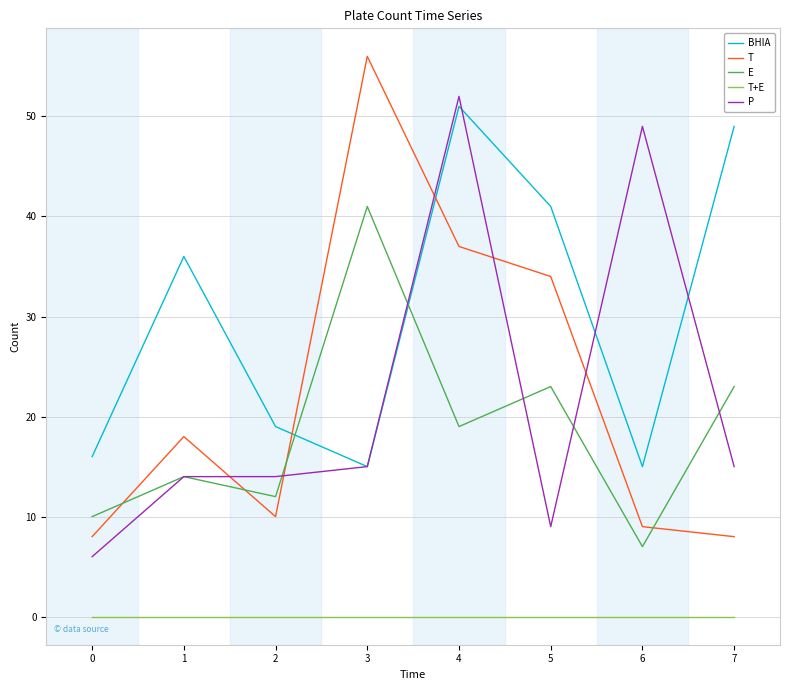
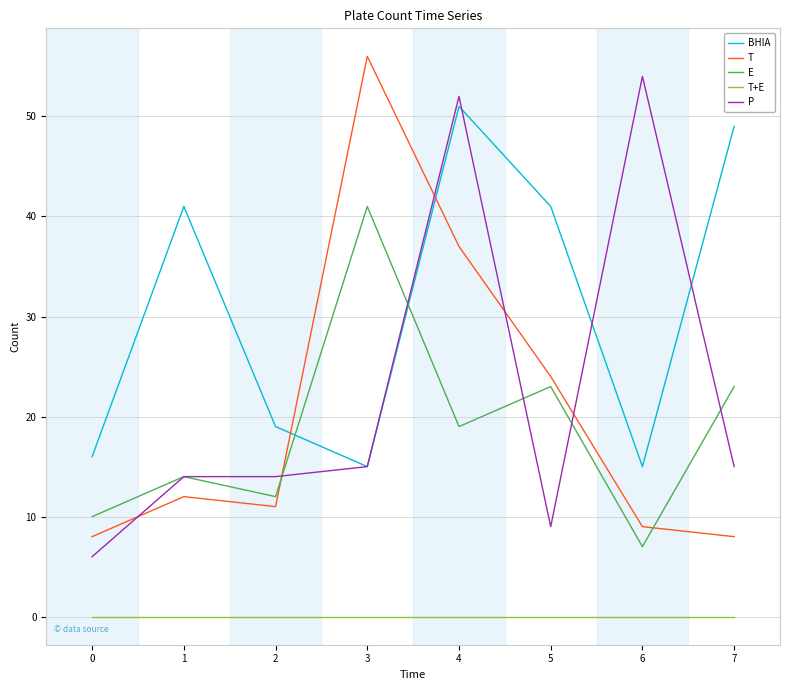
  {
    "BHIA": {
      "0": 16,
-     "1": 36,
+     "1": 41,
      "2": 19,
      "4": 51,
      "5": 41,
      "6": 15,
      "7": 49
    },
    "T": {
      "0": 8,
-     "1": 18,
-     "2": 10,
+     "1": 12,
+     "2": 11,
      "3": 56,
      "4": 37,
-     "5": 34,
+     "5": 24,
      "6": 9,
      "7": 8
    },
    "E": {
      "0": 10,
      "2": 12,
      "3": 41,
      "4": 19,
      "5": 23,
      "6": 7,
      "7": 23
    },
    "T+E": {
      "0": 0,
      "1": 0,
      "2": 0,
      "3": 0,
      "4": 0,
      "5": 0,
      "6": 0,
      "7": 0
    },
    "P": {
      "0": 6,
      "2": 14,
      "4": 52,
      "5": 9,
-     "6": 49,
+     "6": 54,
      "7": 15
    }
  }
